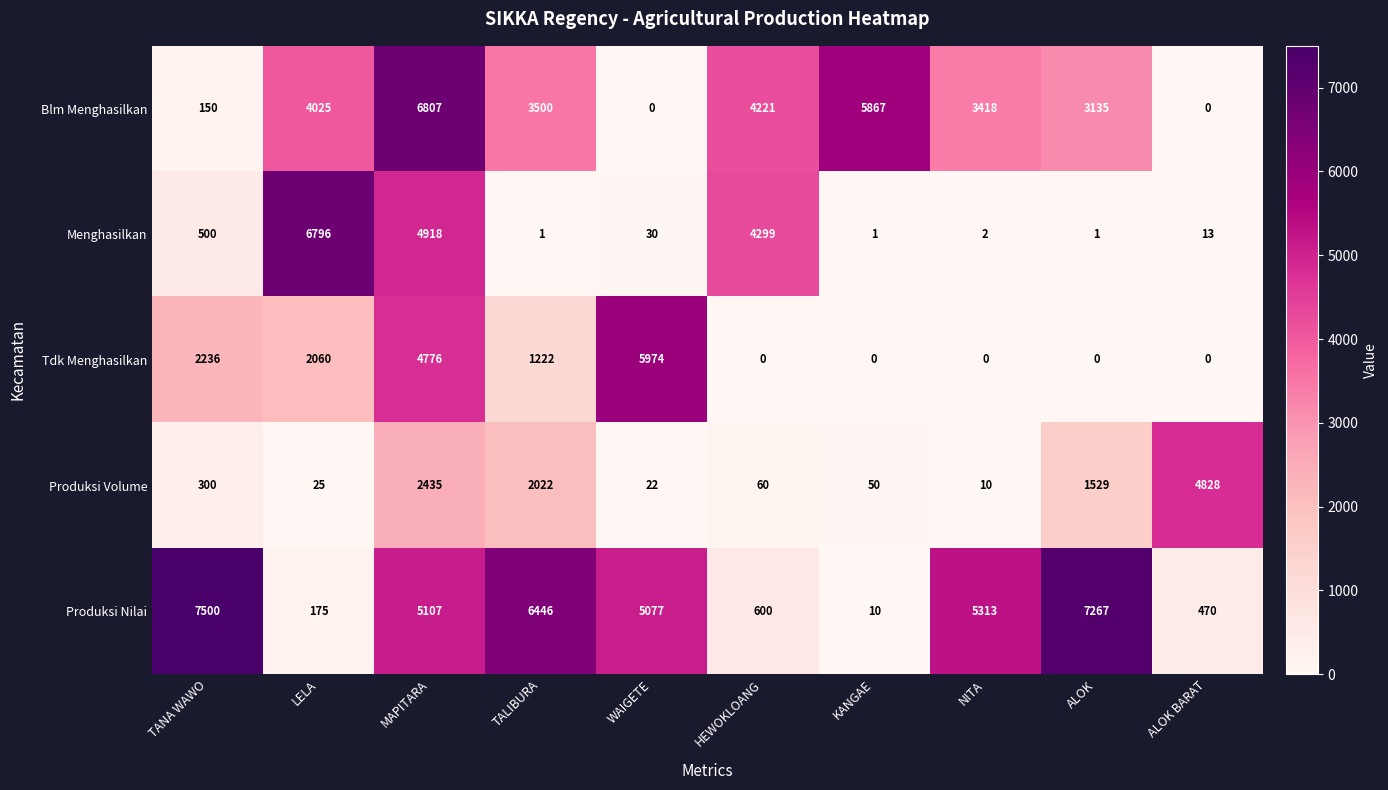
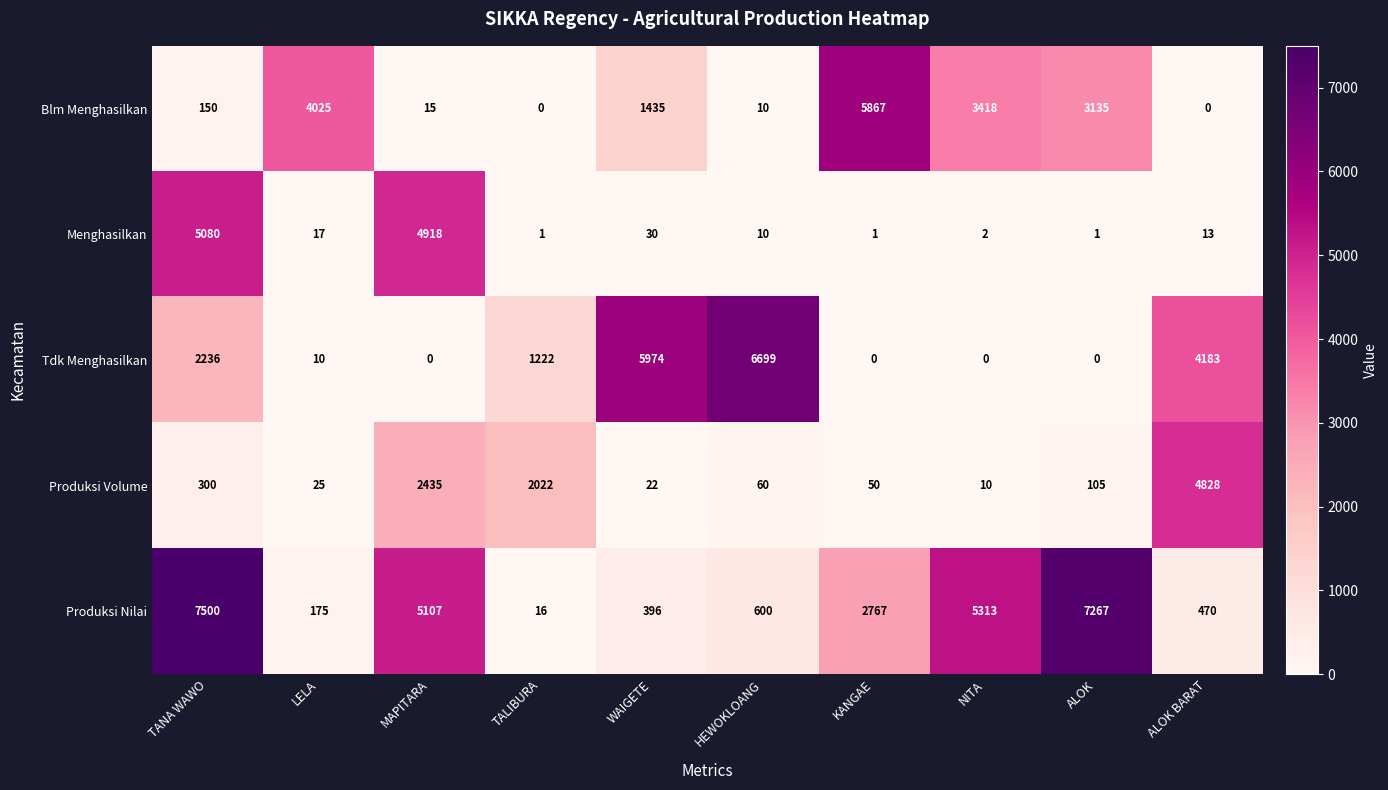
  {
    "Blm Menghasilkan": {
      "TANA WAWO": 150,
      "LELA": 4025,
-     "MAPITARA": 6807,
-     "TALIBURA": 3500,
-     "WAIGETE": 0,
-     "HEWOKLOANG": 4221,
+     "MAPITARA": 15,
+     "TALIBURA": 0,
+     "WAIGETE": 1435,
+     "HEWOKLOANG": 10,
      "KANGAE": 5867,
      "NITA": 3418,
      "ALOK": 3135,
      "ALOK BARAT": 0
    },
    "Menghasilkan": {
-     "TANA WAWO": 500,
-     "LELA": 6796,
+     "TANA WAWO": 5080,
+     "LELA": 17,
      "MAPITARA": 4918,
      "TALIBURA": 1,
      "WAIGETE": 30,
-     "HEWOKLOANG": 4299,
+     "HEWOKLOANG": 10,
      "KANGAE": 1,
      "NITA": 2,
      "ALOK": 1,
      "ALOK BARAT": 13
    },
    "Tdk Menghasilkan": {
      "TANA WAWO": 2236,
-     "LELA": 2060,
-     "MAPITARA": 4776,
+     "LELA": 10,
+     "MAPITARA": 0,
      "TALIBURA": 1222,
      "WAIGETE": 5974,
-     "HEWOKLOANG": 0,
+     "HEWOKLOANG": 6699,
      "KANGAE": 0,
      "NITA": 0,
      "ALOK": 0,
-     "ALOK BARAT": 0
+     "ALOK BARAT": 4183
    },
    "Produksi Volume": {
      "TANA WAWO": 300,
      "LELA": 25,
      "MAPITARA": 2435,
      "TALIBURA": 2022,
      "WAIGETE": 22,
      "HEWOKLOANG": 60,
      "KANGAE": 50,
      "NITA": 10,
-     "ALOK": 1529,
+     "ALOK": 105,
      "ALOK BARAT": 4828
    },
    "Produksi Nilai": {
      "TANA WAWO": 7500,
      "LELA": 175,
      "MAPITARA": 5107,
-     "TALIBURA": 6446,
-     "WAIGETE": 5077,
+     "TALIBURA": 16,
+     "WAIGETE": 396,
      "HEWOKLOANG": 600,
-     "KANGAE": 10,
+     "KANGAE": 2767,
      "NITA": 5313,
      "ALOK": 7267,
      "ALOK BARAT": 470
    }
  }
